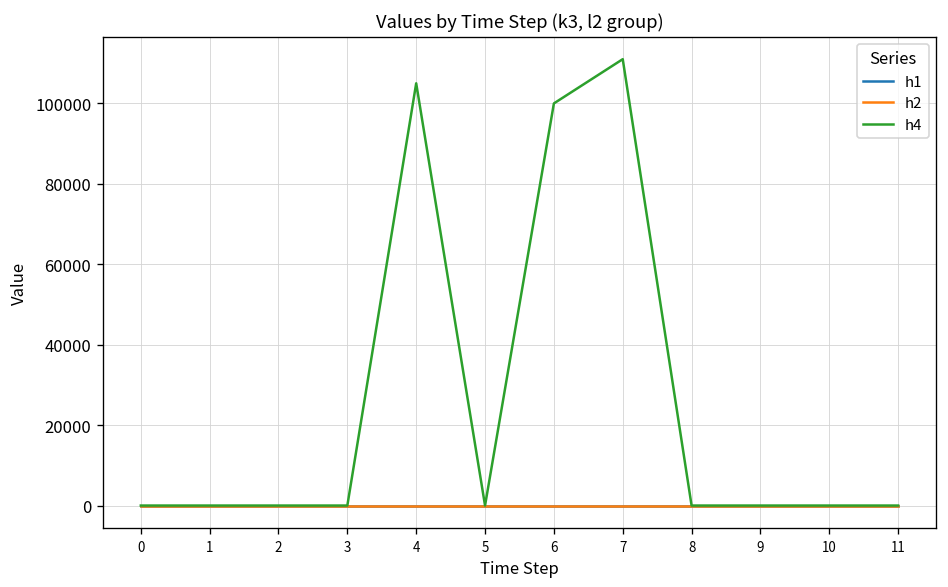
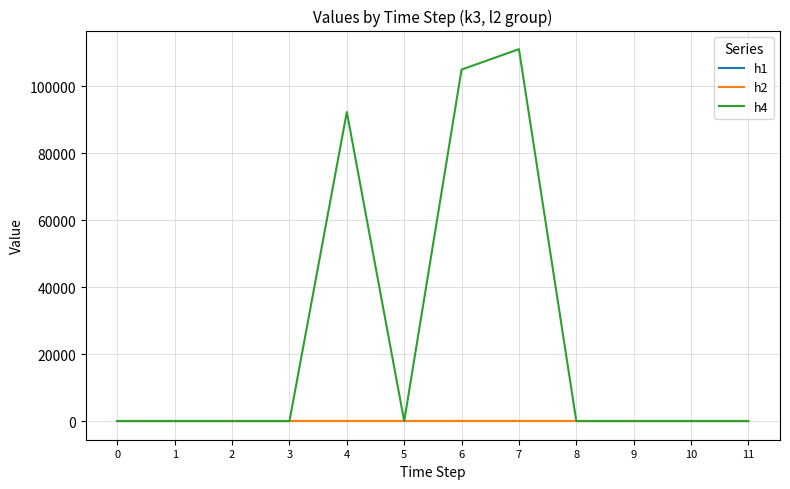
  {
    "h2": {
      "4": 0,
      "6": 0,
      "7": 0
    },
    "h4": {
-     "4": 105000,
-     "6": 100000,
+     "4": 92000,
+     "6": 105000,
      "7": 111000
    }
  }
